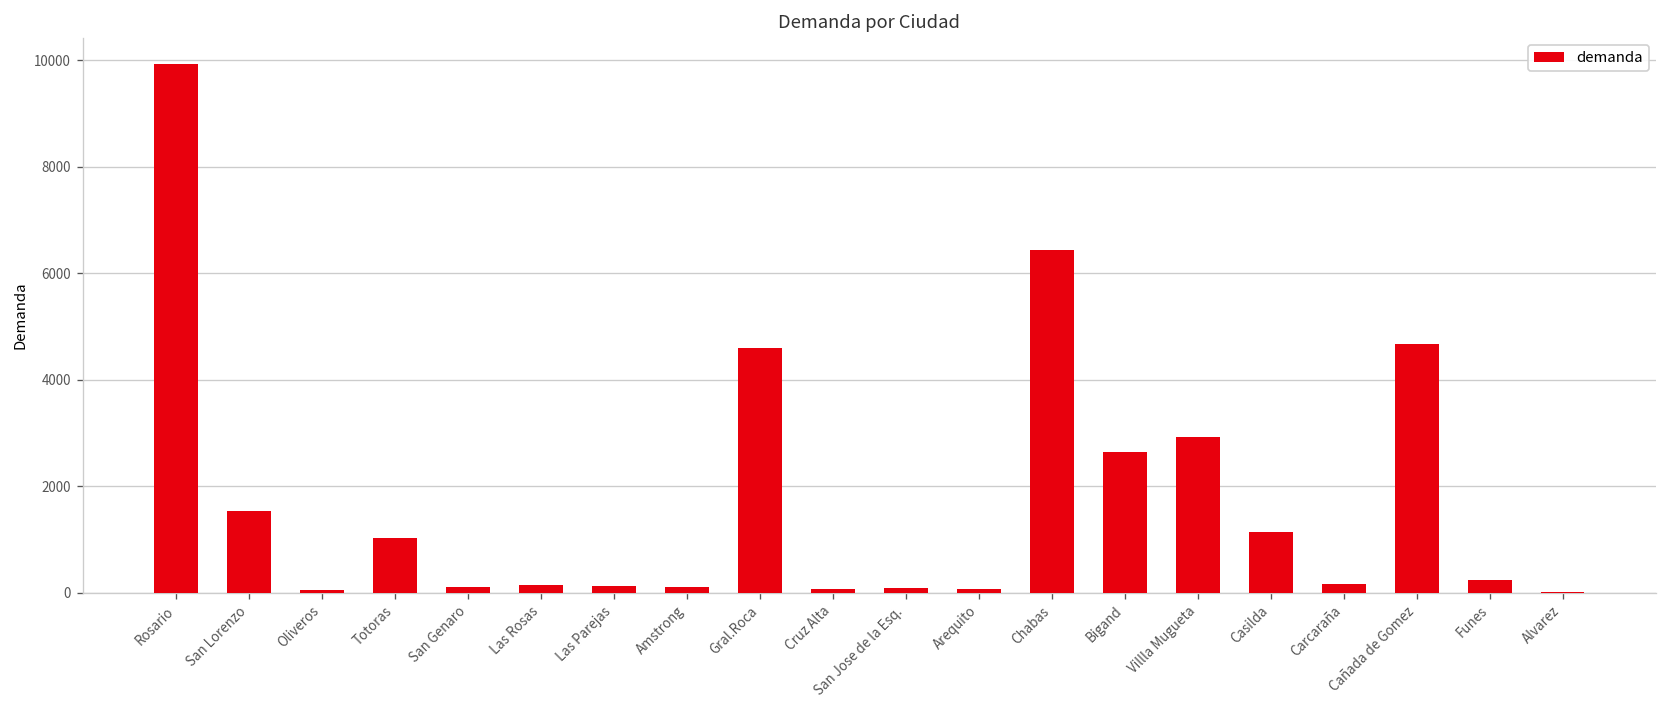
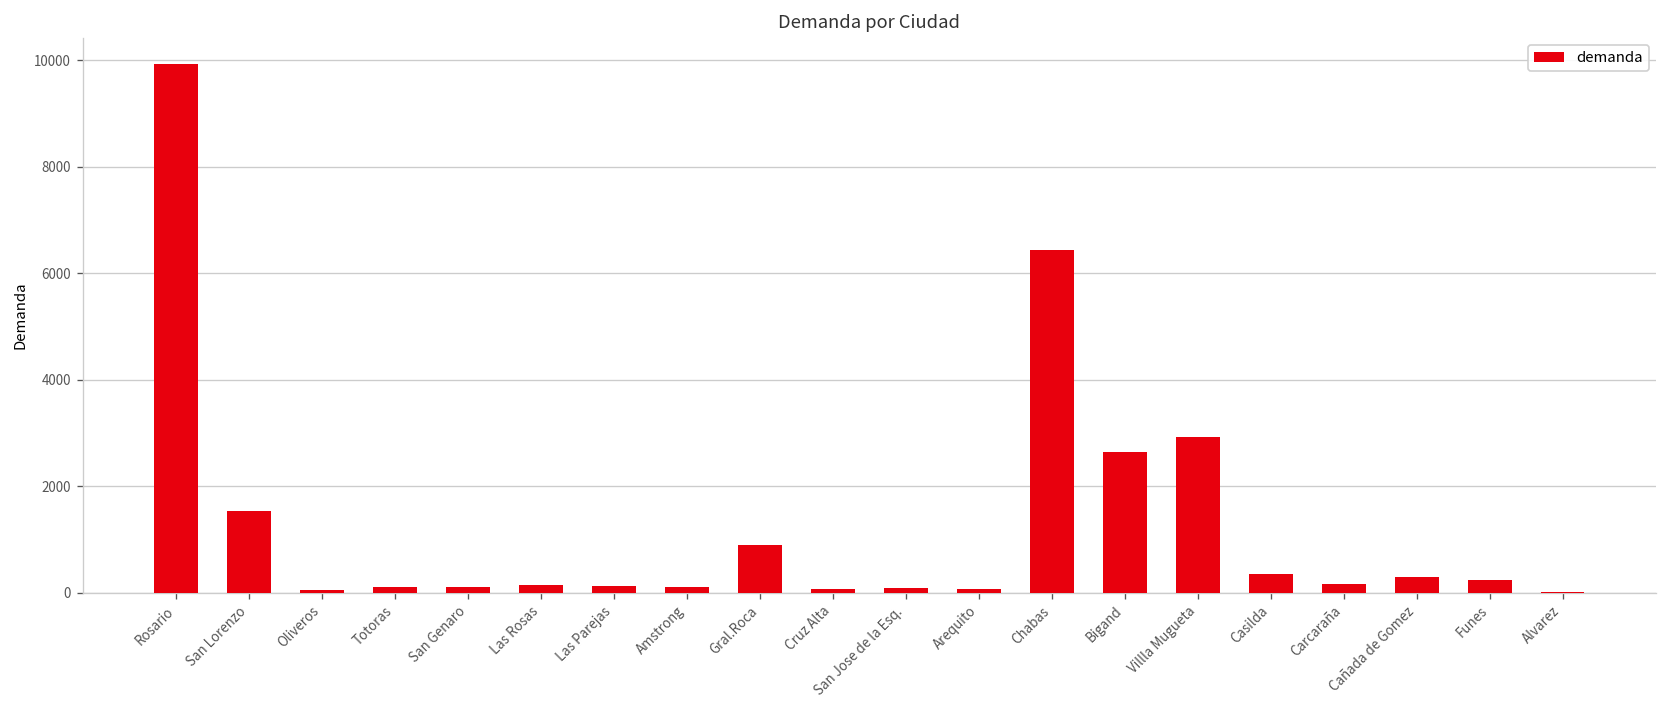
  {
    "Rosario": 9900,
    "San Lorenzo": 1500,
-   "Totoras": 1000,
+   "Totoras": 100,
    "San Genaro": 100,
    "Las Rosas": 100,
    "Las Parejas": 100,
    "Amstrong": 100,
-   "Gral.Roca": 4600,
+   "Gral.Roca": 900,
    "Cruz Alta": 100,
    "San Jose de la Esq.": 100,
    "Arequito": 100,
    "Chabas": 6400,
    "Bigand": 2600,
    "Villla Mugueta": 2900,
-   "Casilda": 1100,
+   "Casilda": 400,
    "Carcaraña": 200,
-   "Cañada de Gomez": 4700,
+   "Cañada de Gomez": 300,
    "Funes": 200
  }
